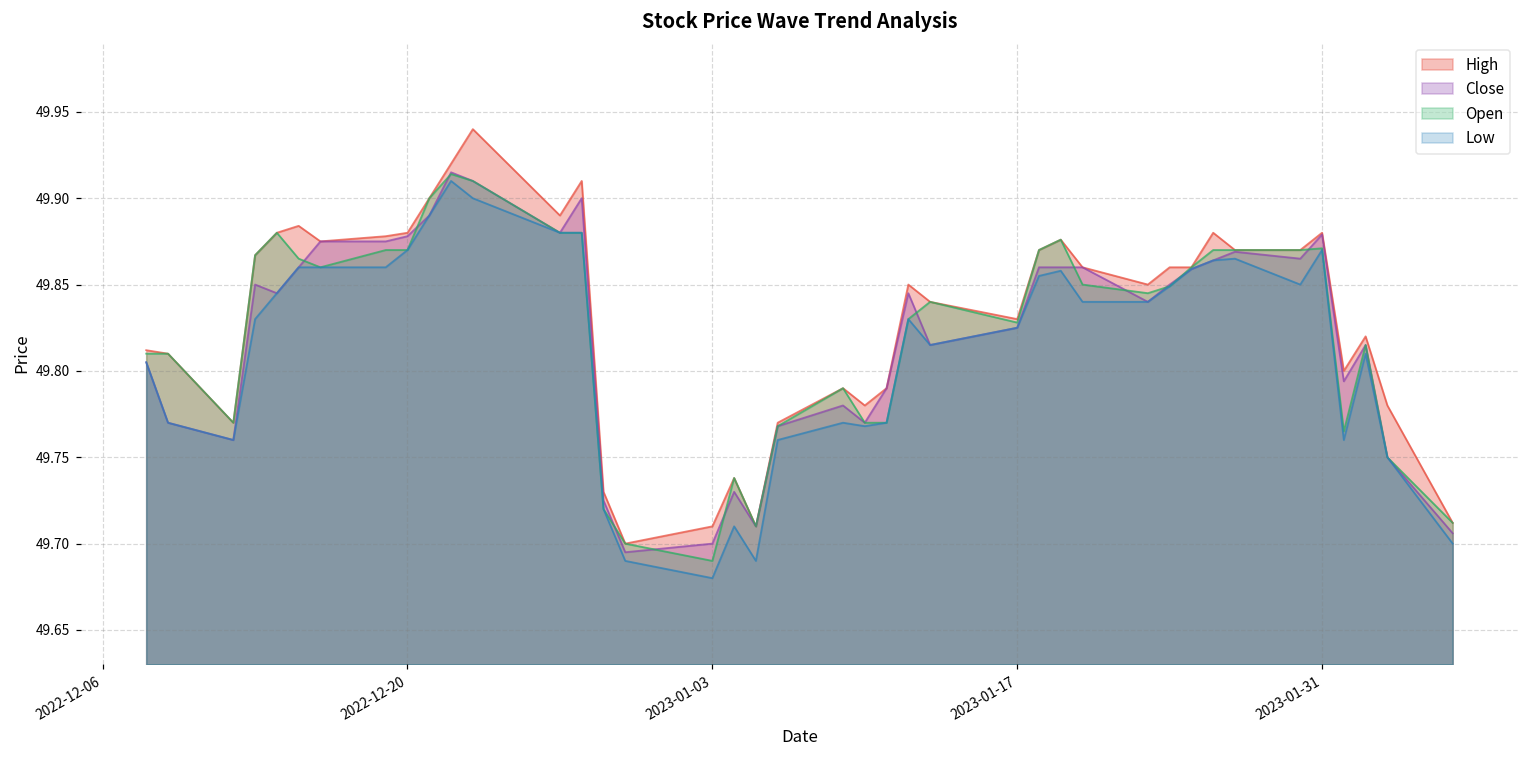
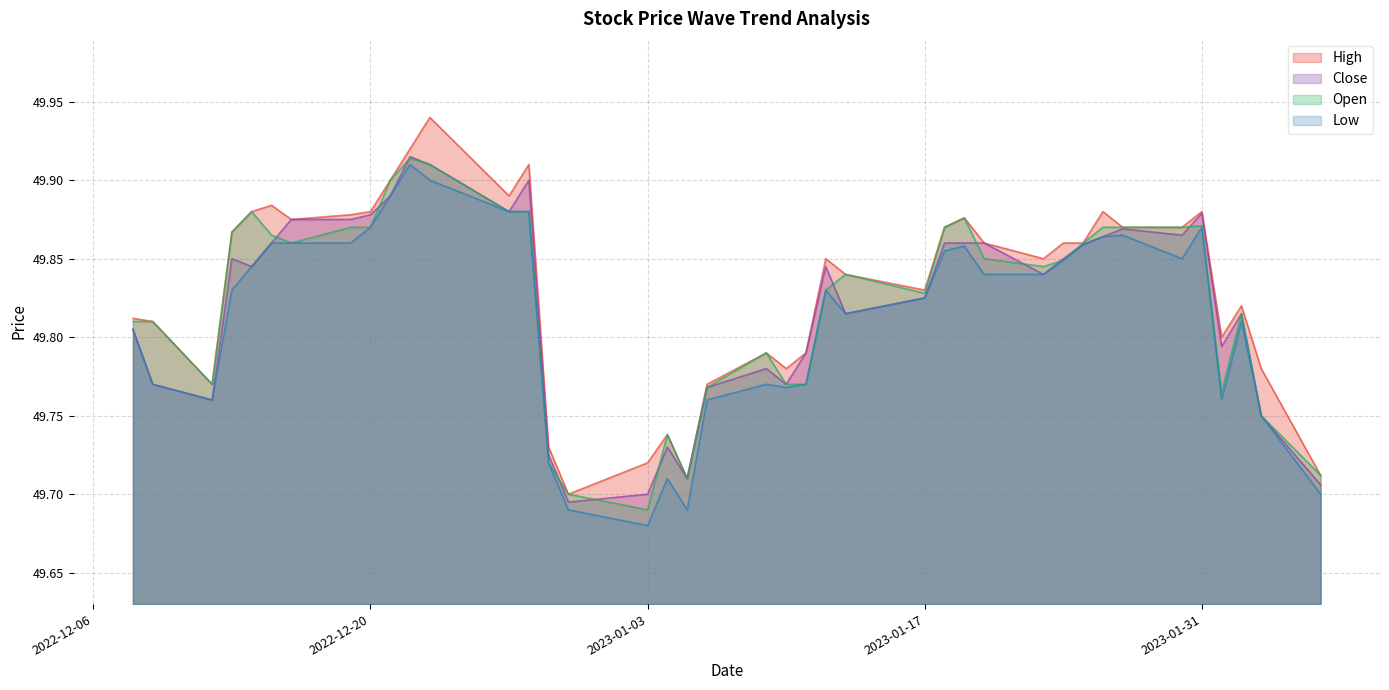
  {
    "High": {
      "2022-12-20": 49.88,
-     "2023-01-03": 49.71,
+     "2023-01-03": 49.72,
      "2023-01-17": 49.83
    }
  }
